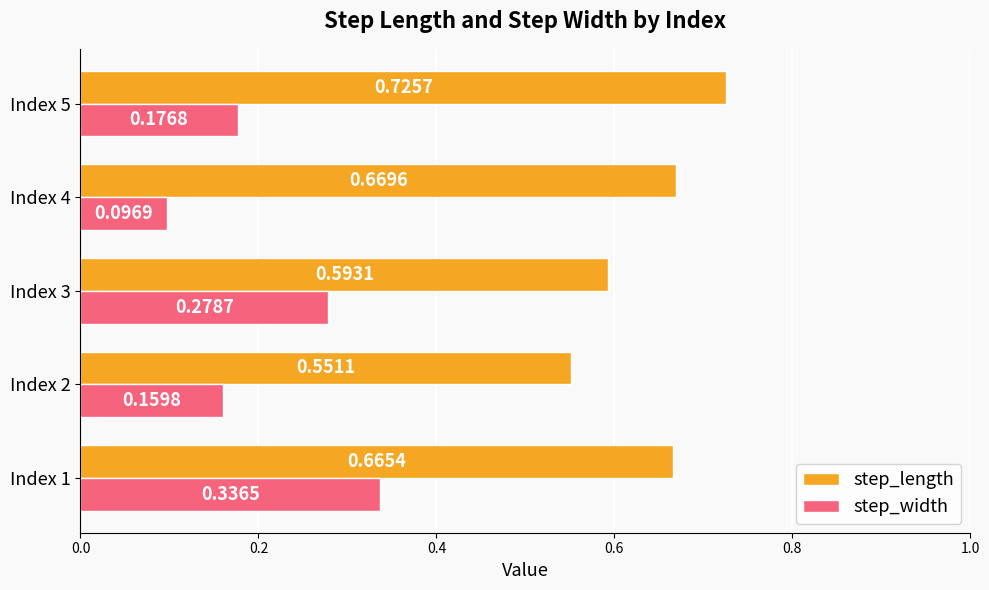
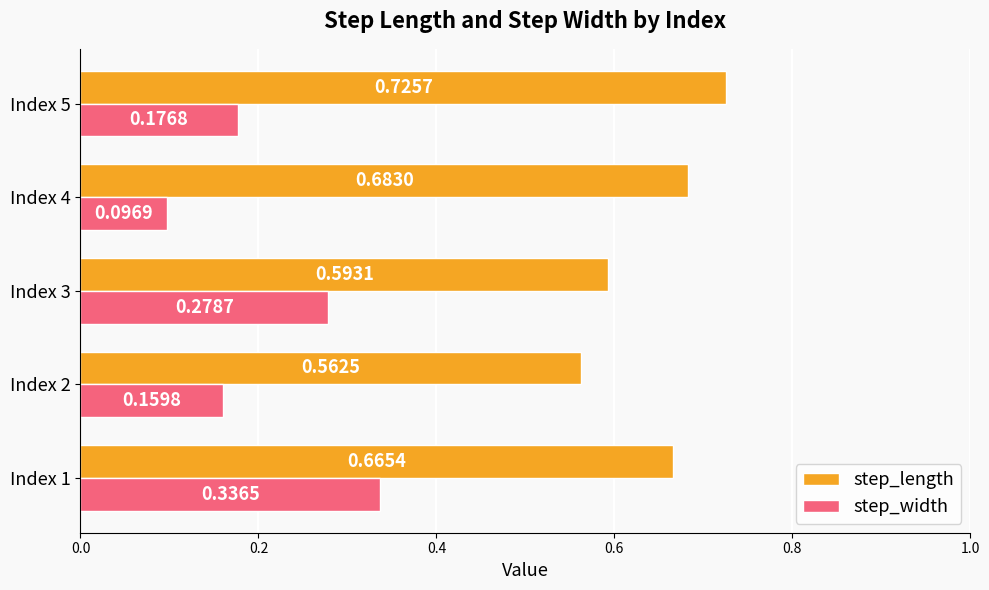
  {
    "step_length": {
      "Index 5": 0.7257,
-     "Index 4": 0.6696,
+     "Index 4": 0.6830,
      "Index 3": 0.5931,
-     "Index 2": 0.5511,
+     "Index 2": 0.5625,
      "Index 1": 0.6654
    },
    "step_width": {
      "Index 5": 0.1768,
      "Index 4": 0.0969,
      "Index 3": 0.2787,
      "Index 2": 0.1598,
      "Index 1": 0.3365
    }
  }
